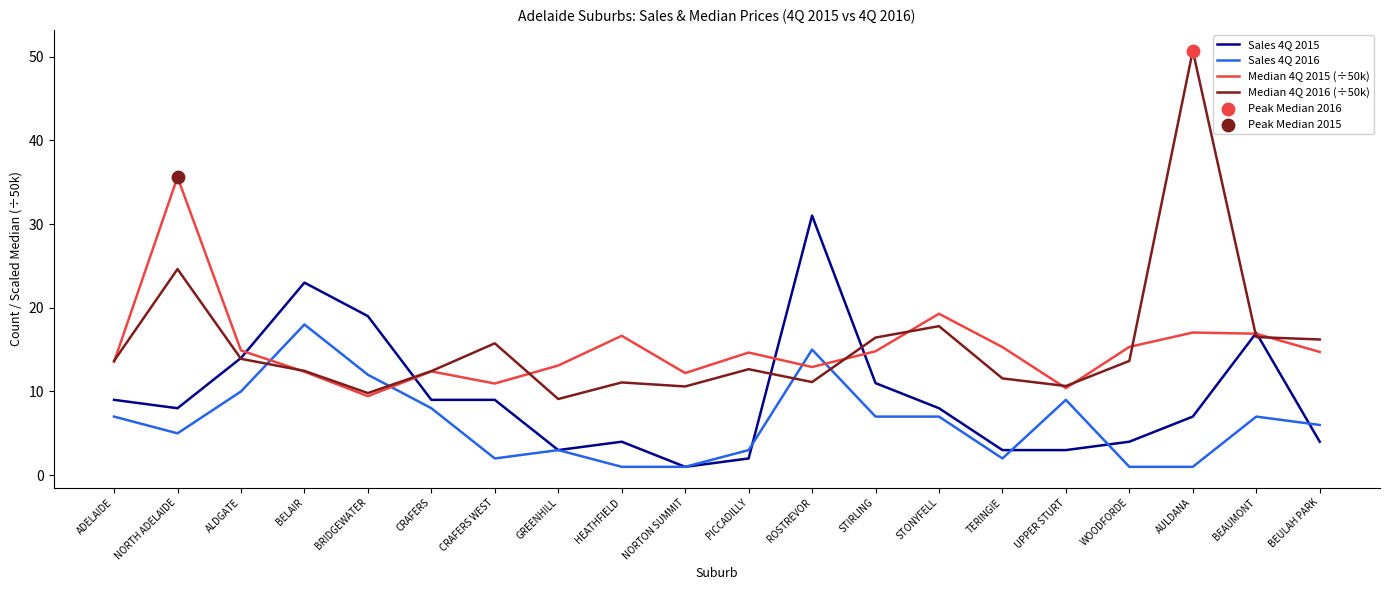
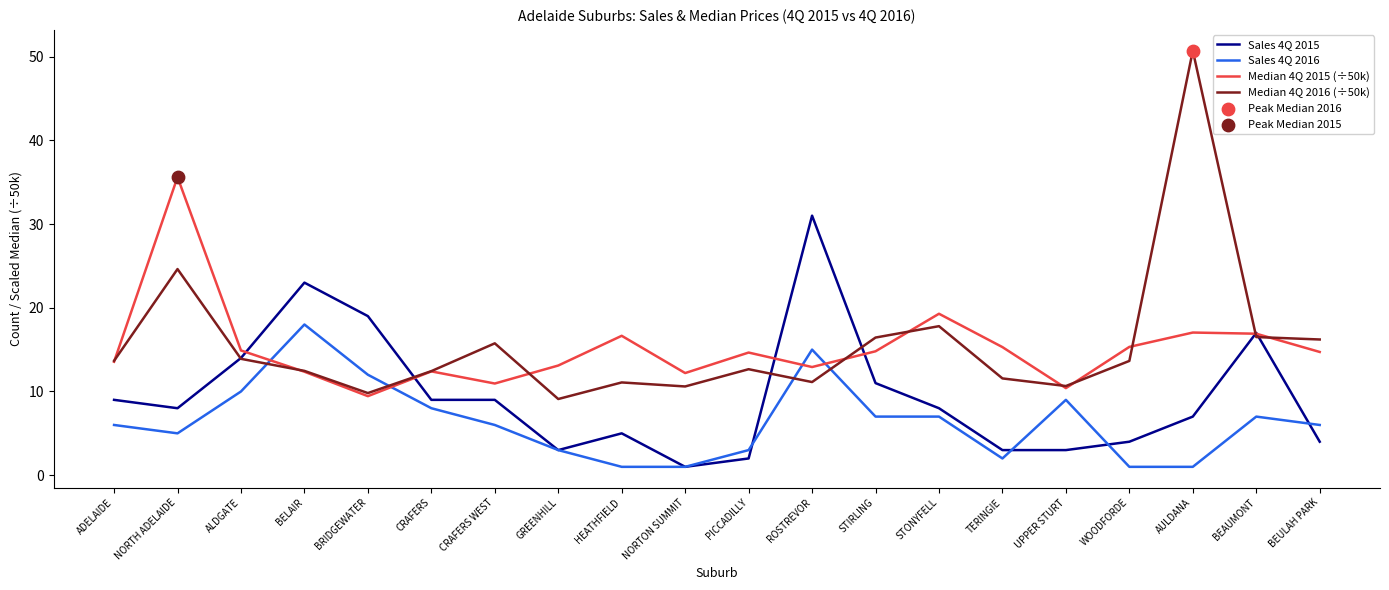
  {
    "Sales 4Q 2015": {
      "ADELAIDE": 9,
      "NORTH ADELAIDE": 8,
      "BELAIR": 23,
      "BRIDGEWATER": 19,
      "CRAFERS": 9,
      "CRAFERS WEST": 9,
-     "HEATHFIELD": 4,
+     "HEATHFIELD": 5,
      "PICCADILLY": 2,
      "ROSTREVOR": 31,
      "STIRLING": 11,
      "STONYFELL": 8,
      "TERINGIE": 3,
      "UPPER STURT": 3,
      "WOODFORDE": 4,
      "AULDANA": 7,
      "BEULAH PARK": 4
    },
    "Sales 4Q 2016": {
-     "ADELAIDE": 7,
+     "ADELAIDE": 6,
      "NORTH ADELAIDE": 5,
      "ALDGATE": 10,
      "BELAIR": 18,
      "BRIDGEWATER": 12,
      "CRAFERS": 8,
-     "CRAFERS WEST": 2,
+     "CRAFERS WEST": 6,
      "HEATHFIELD": 1,
      "PICCADILLY": 3,
      "ROSTREVOR": 15,
      "STIRLING": 7,
      "STONYFELL": 7,
      "TERINGIE": 2,
      "UPPER STURT": 9,
      "WOODFORDE": 1,
      "AULDANA": 1,
      "BEAUMONT": 7,
      "BEULAH PARK": 6
    }
  }
